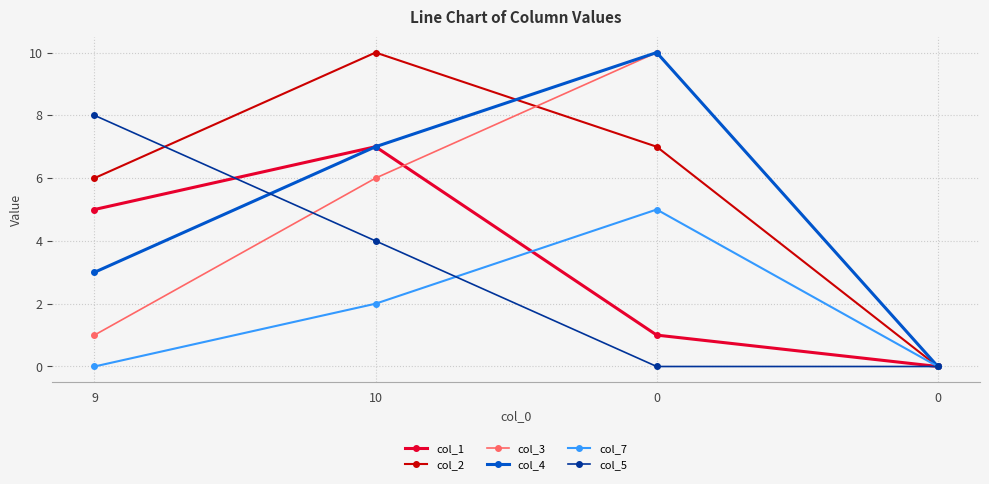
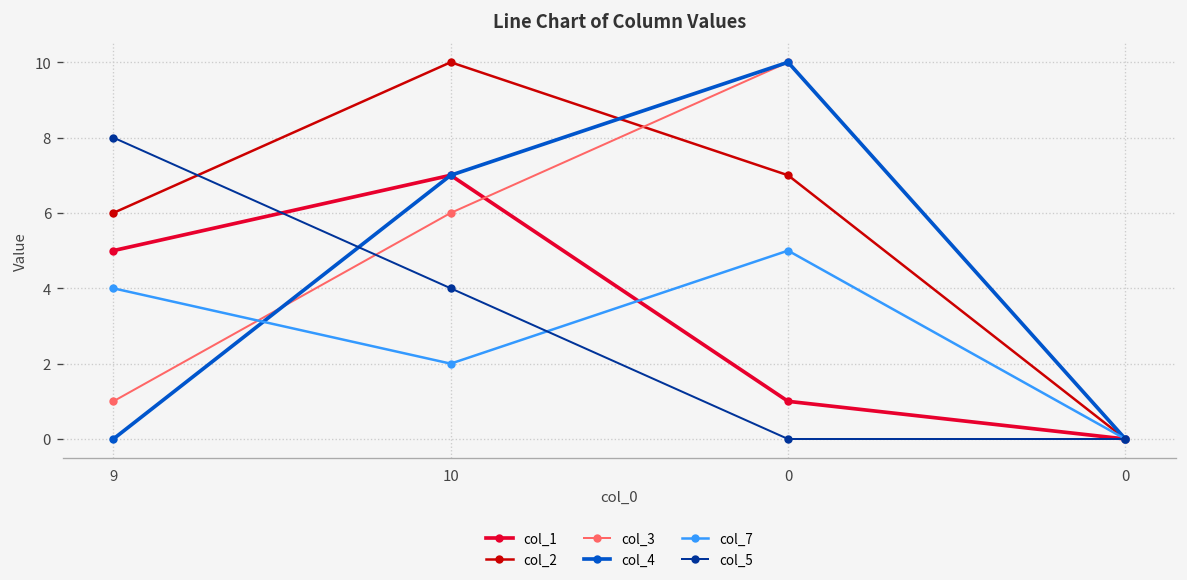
  {
    "col_3": {
      "9": 1,
      "10": 6
    },
    "col_4": {
-     "9": 3
+     "9": 0
    },
    "col_7": {
-     "9": 0,
+     "9": 4,
      "10": 2
    },
    "col_5": {
      "9": 8,
      "10": 4
    }
  }
